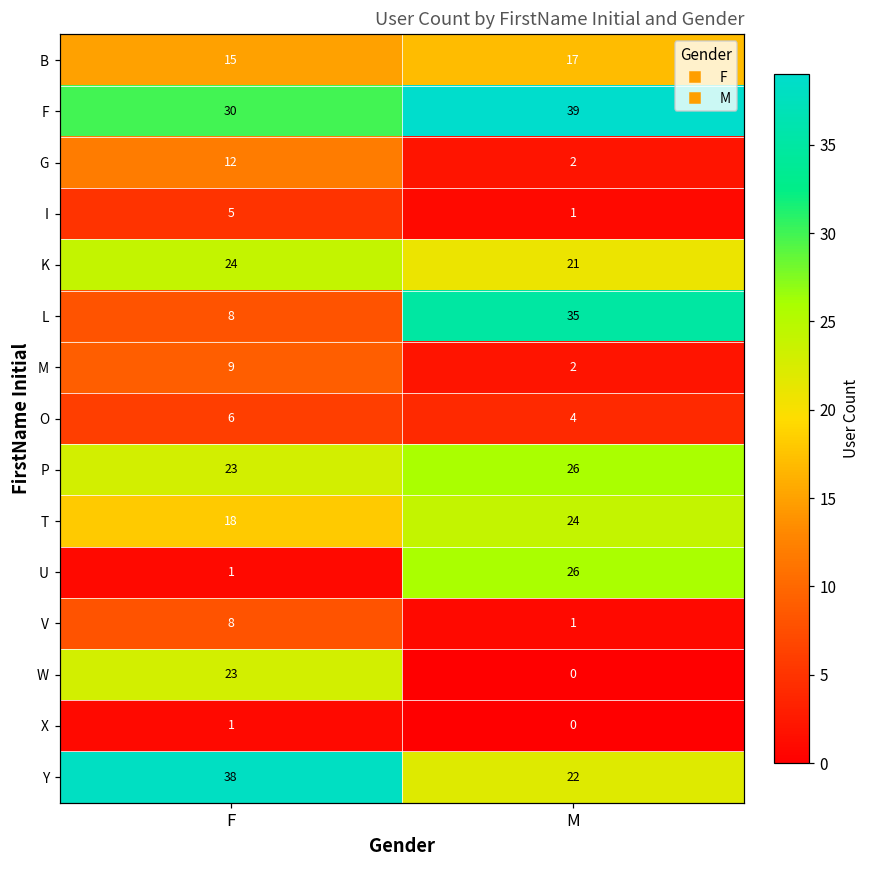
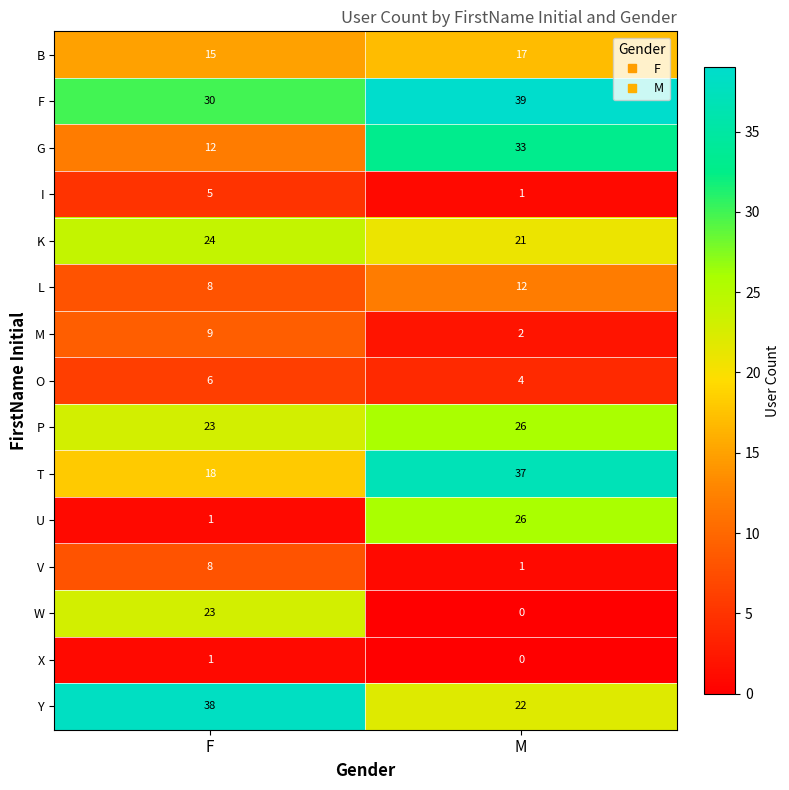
  {
    "B": {
      "F": 15,
      "M": 17
    },
    "F": {
      "F": 30,
      "M": 39
    },
    "G": {
      "F": 12,
-     "M": 2
+     "M": 33
    },
    "I": {
      "F": 5,
      "M": 1
    },
    "K": {
      "F": 24,
      "M": 21
    },
    "L": {
      "F": 8,
-     "M": 35
+     "M": 12
    },
    "M": {
      "F": 9,
      "M": 2
    },
    "O": {
      "F": 6,
      "M": 4
    },
    "P": {
      "F": 23,
      "M": 26
    },
    "T": {
      "F": 18,
-     "M": 24
+     "M": 37
    },
    "U": {
      "F": 1,
      "M": 26
    },
    "V": {
      "F": 8,
      "M": 1
    },
    "W": {
      "F": 23,
      "M": 0
    },
    "X": {
      "F": 1,
      "M": 0
    },
    "Y": {
      "F": 38,
      "M": 22
    }
  }
